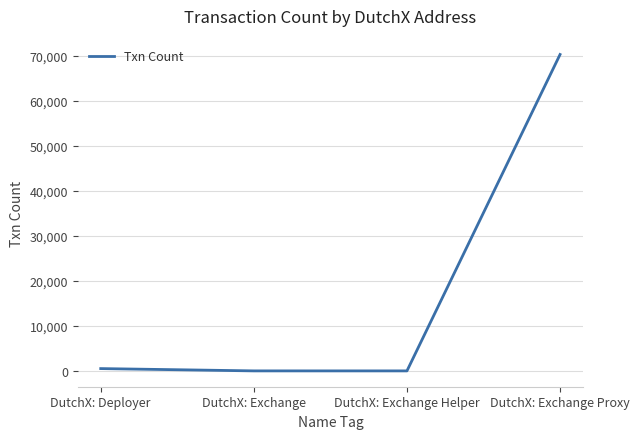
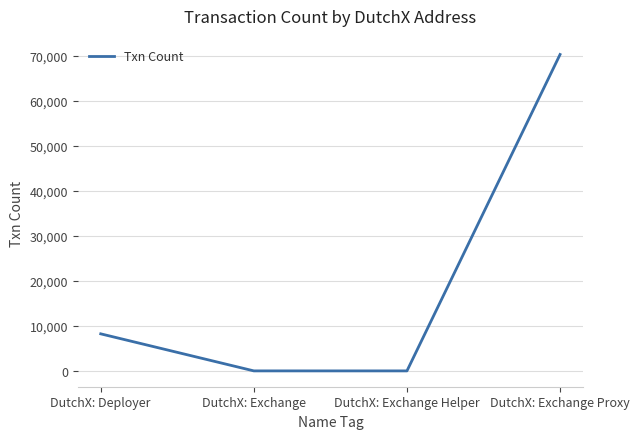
  {
-   "DutchX: Deployer": "1,000",
+   "DutchX: Deployer": "8,000",
    "DutchX: Exchange": "0",
    "DutchX: Exchange Helper": "0",
    "DutchX: Exchange Proxy": "70,000"
  }
